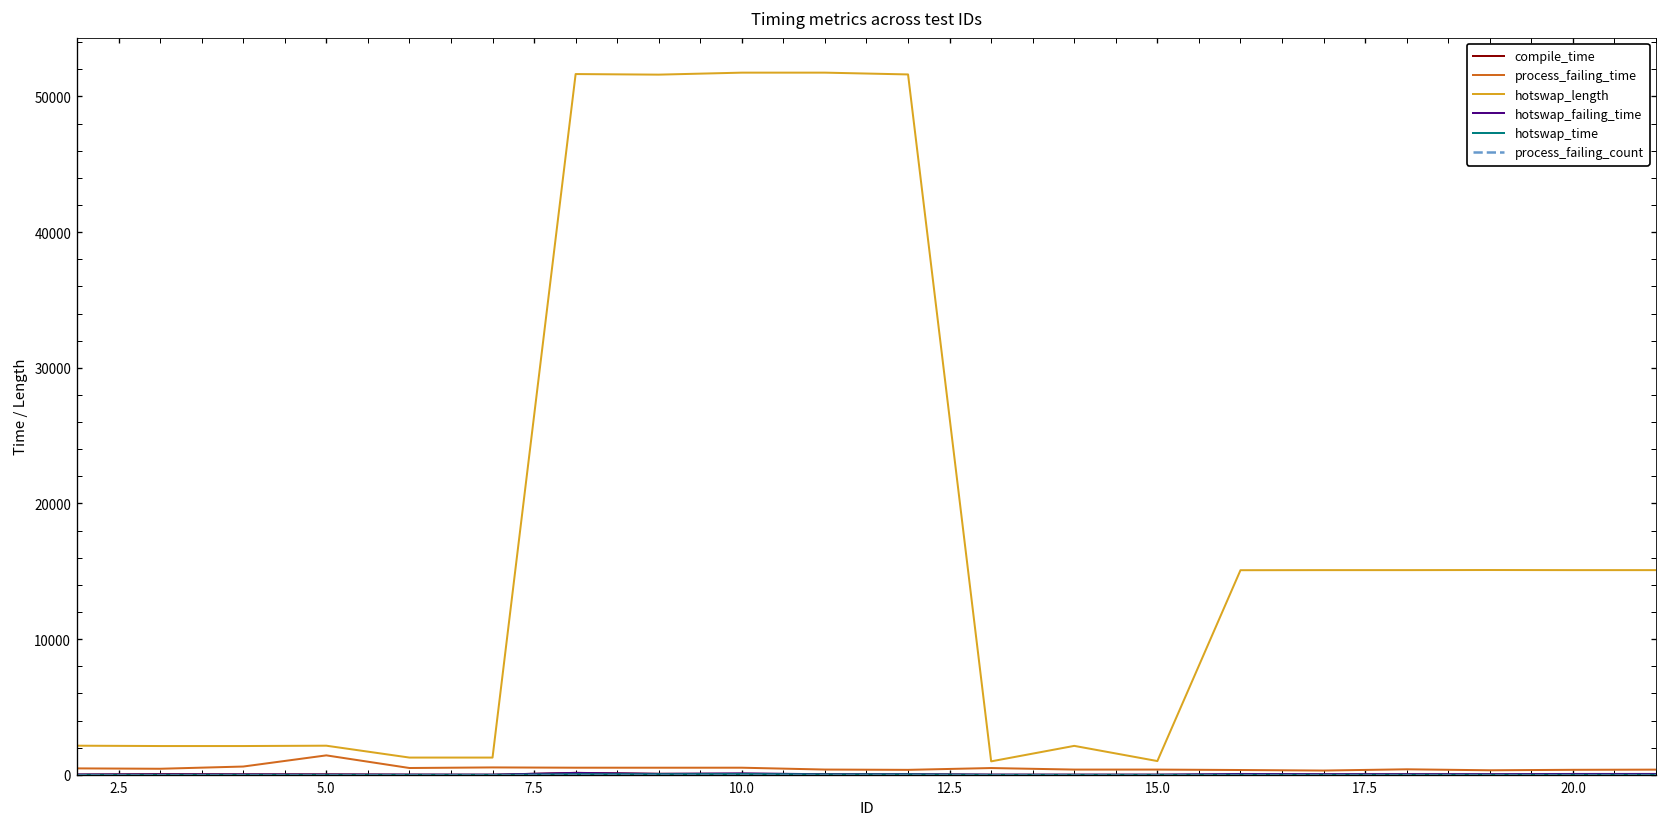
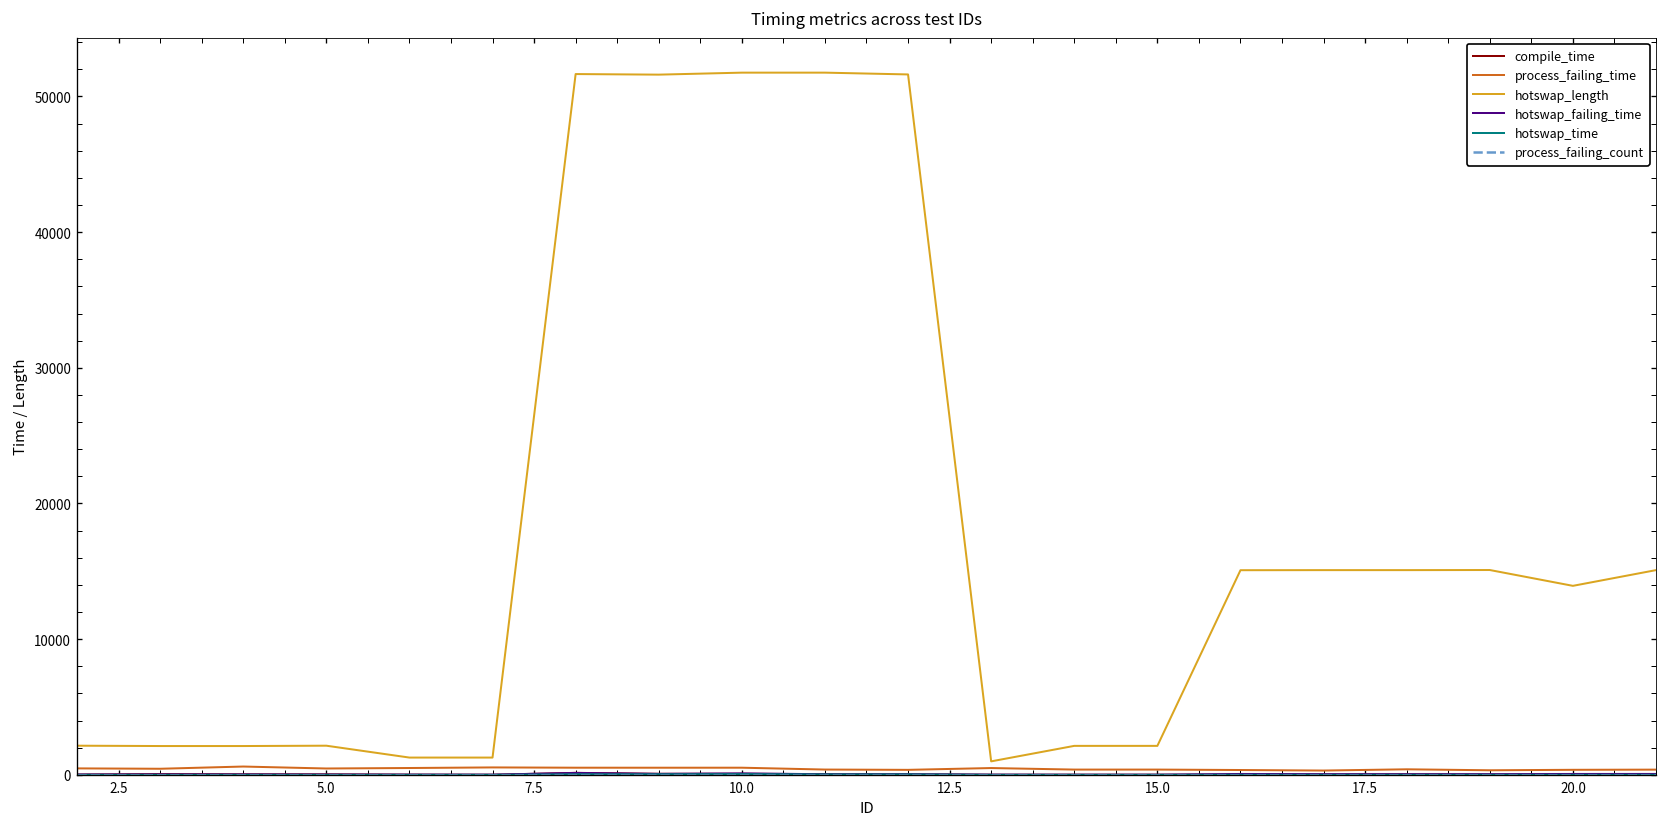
  {
    "process_failing_time": {
-     "5.0": 1400,
+     "5.0": 500,
      "10.0": 500,
      "15.0": 400,
      "20.0": 400
    },
    "hotswap_length": {
      "5.0": 2200,
      "10.0": 51700,
-     "15.0": 1000,
-     "20.0": 15100
+     "15.0": 2100,
+     "20.0": 13900
    }
  }
